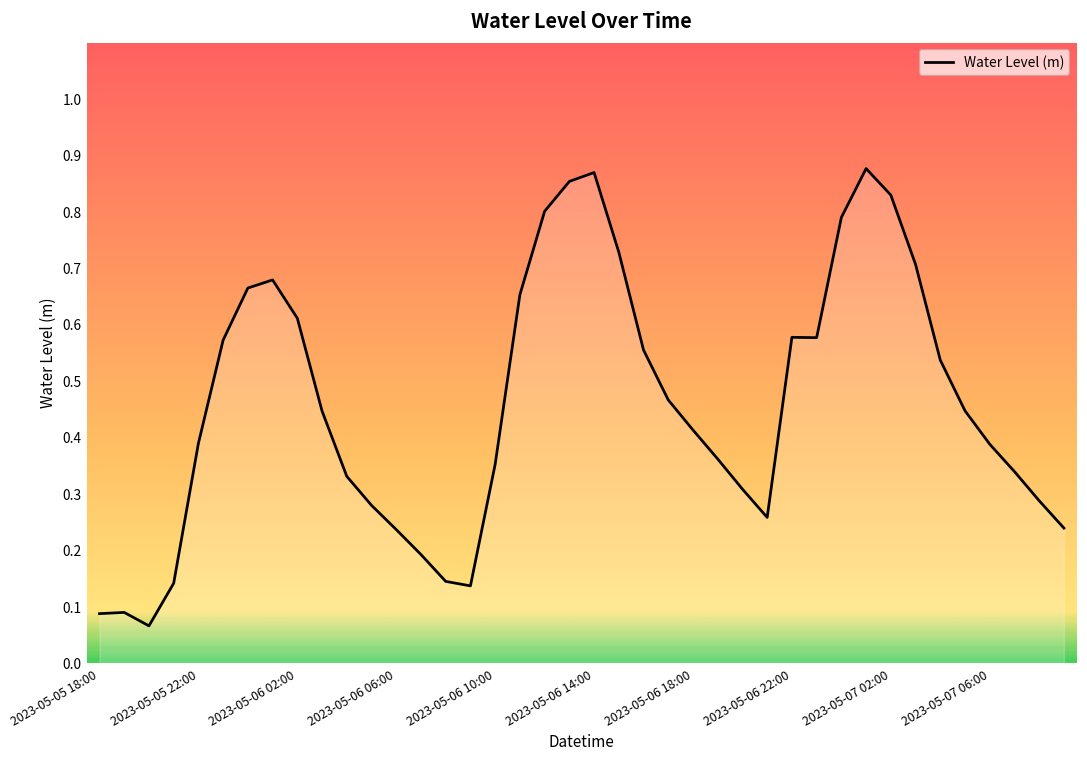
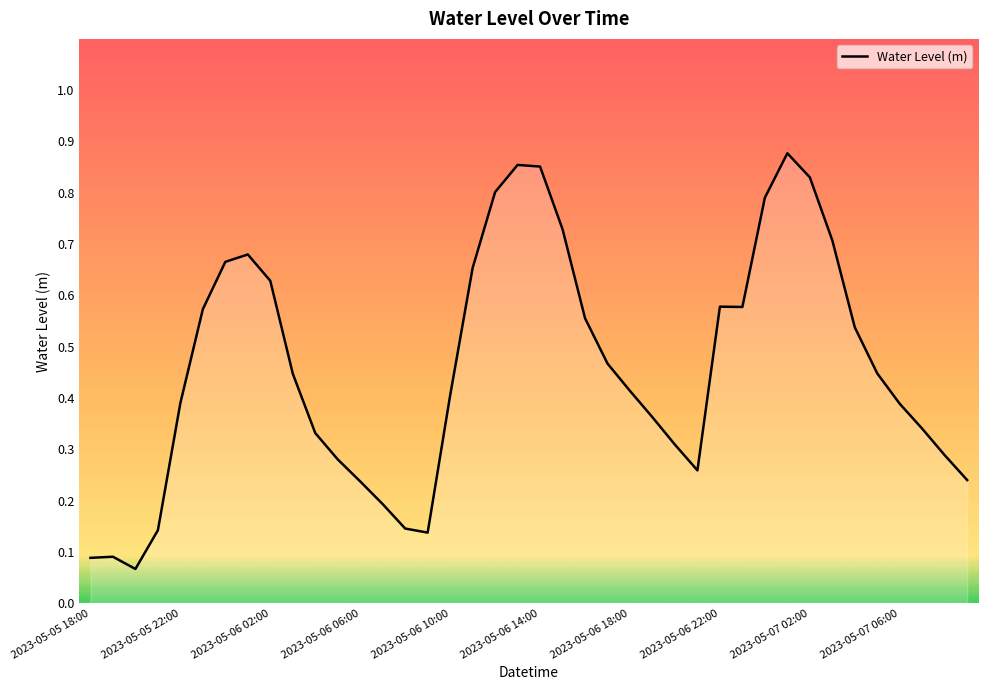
  {
    "2023-05-05 18:00": 0.09,
    "2023-05-05 22:00": 0.39,
-   "2023-05-06 02:00": 0.61,
+   "2023-05-06 02:00": 0.63,
    "2023-05-06 06:00": 0.24,
-   "2023-05-06 10:00": 0.35,
-   "2023-05-06 14:00": 0.87,
+   "2023-05-06 10:00": 0.40,
+   "2023-05-06 14:00": 0.85,
    "2023-05-06 18:00": 0.41,
    "2023-05-06 22:00": 0.58,
    "2023-05-07 02:00": 0.83,
    "2023-05-07 06:00": 0.39
  }
